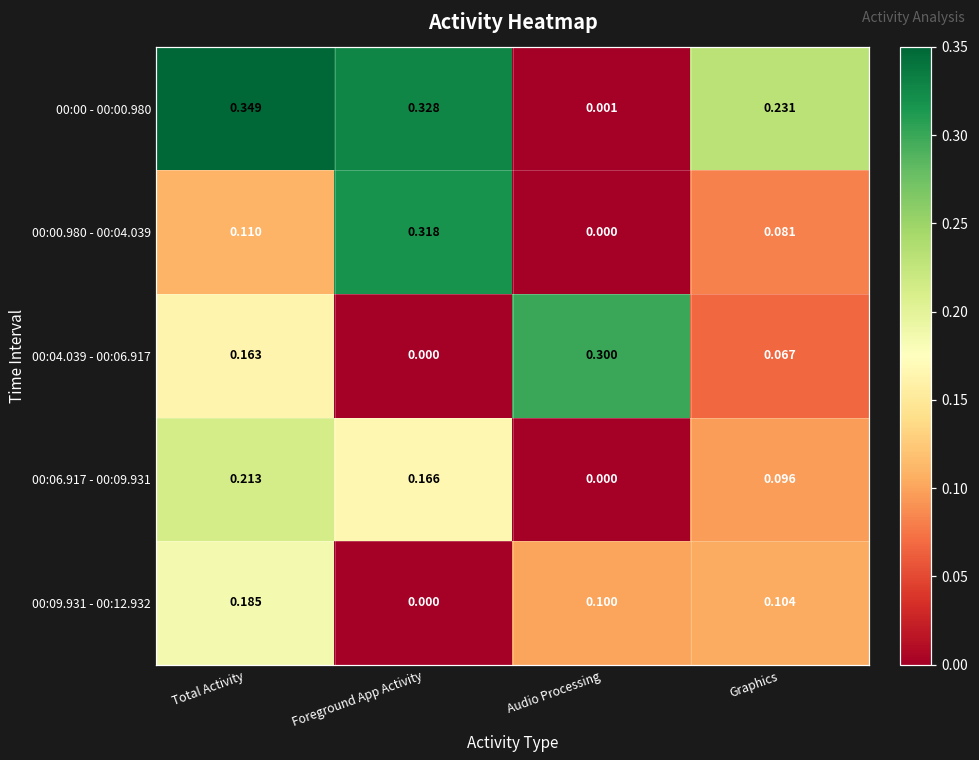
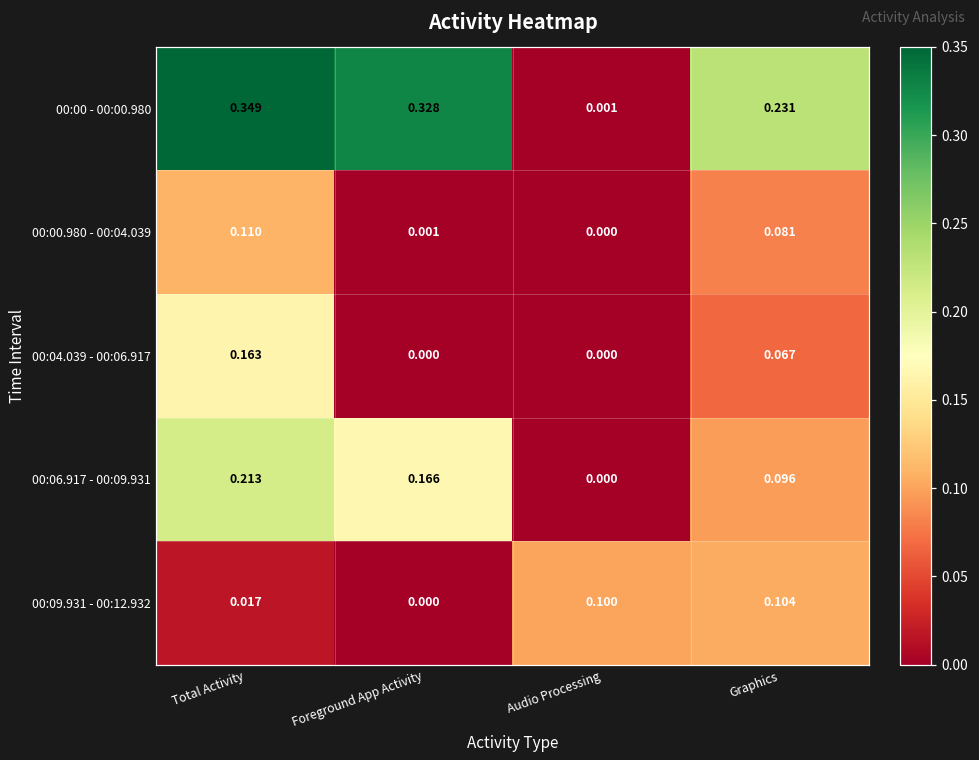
  {
    "00:00 - 00:00.980": {
      "Total Activity": 0.349,
      "Foreground App Activity": 0.328,
      "Audio Processing": 0.001,
      "Graphics": 0.231
    },
    "00:00.980 - 00:04.039": {
      "Total Activity": 0.110,
-     "Foreground App Activity": 0.318,
+     "Foreground App Activity": 0.001,
      "Audio Processing": 0.000,
      "Graphics": 0.081
    },
    "00:04.039 - 00:06.917": {
      "Total Activity": 0.163,
      "Foreground App Activity": 0.000,
-     "Audio Processing": 0.300,
+     "Audio Processing": 0.000,
      "Graphics": 0.067
    },
    "00:06.917 - 00:09.931": {
      "Total Activity": 0.213,
      "Foreground App Activity": 0.166,
      "Audio Processing": 0.000,
      "Graphics": 0.096
    },
    "00:09.931 - 00:12.932": {
-     "Total Activity": 0.185,
+     "Total Activity": 0.017,
      "Foreground App Activity": 0.000,
      "Audio Processing": 0.100,
      "Graphics": 0.104
    }
  }
